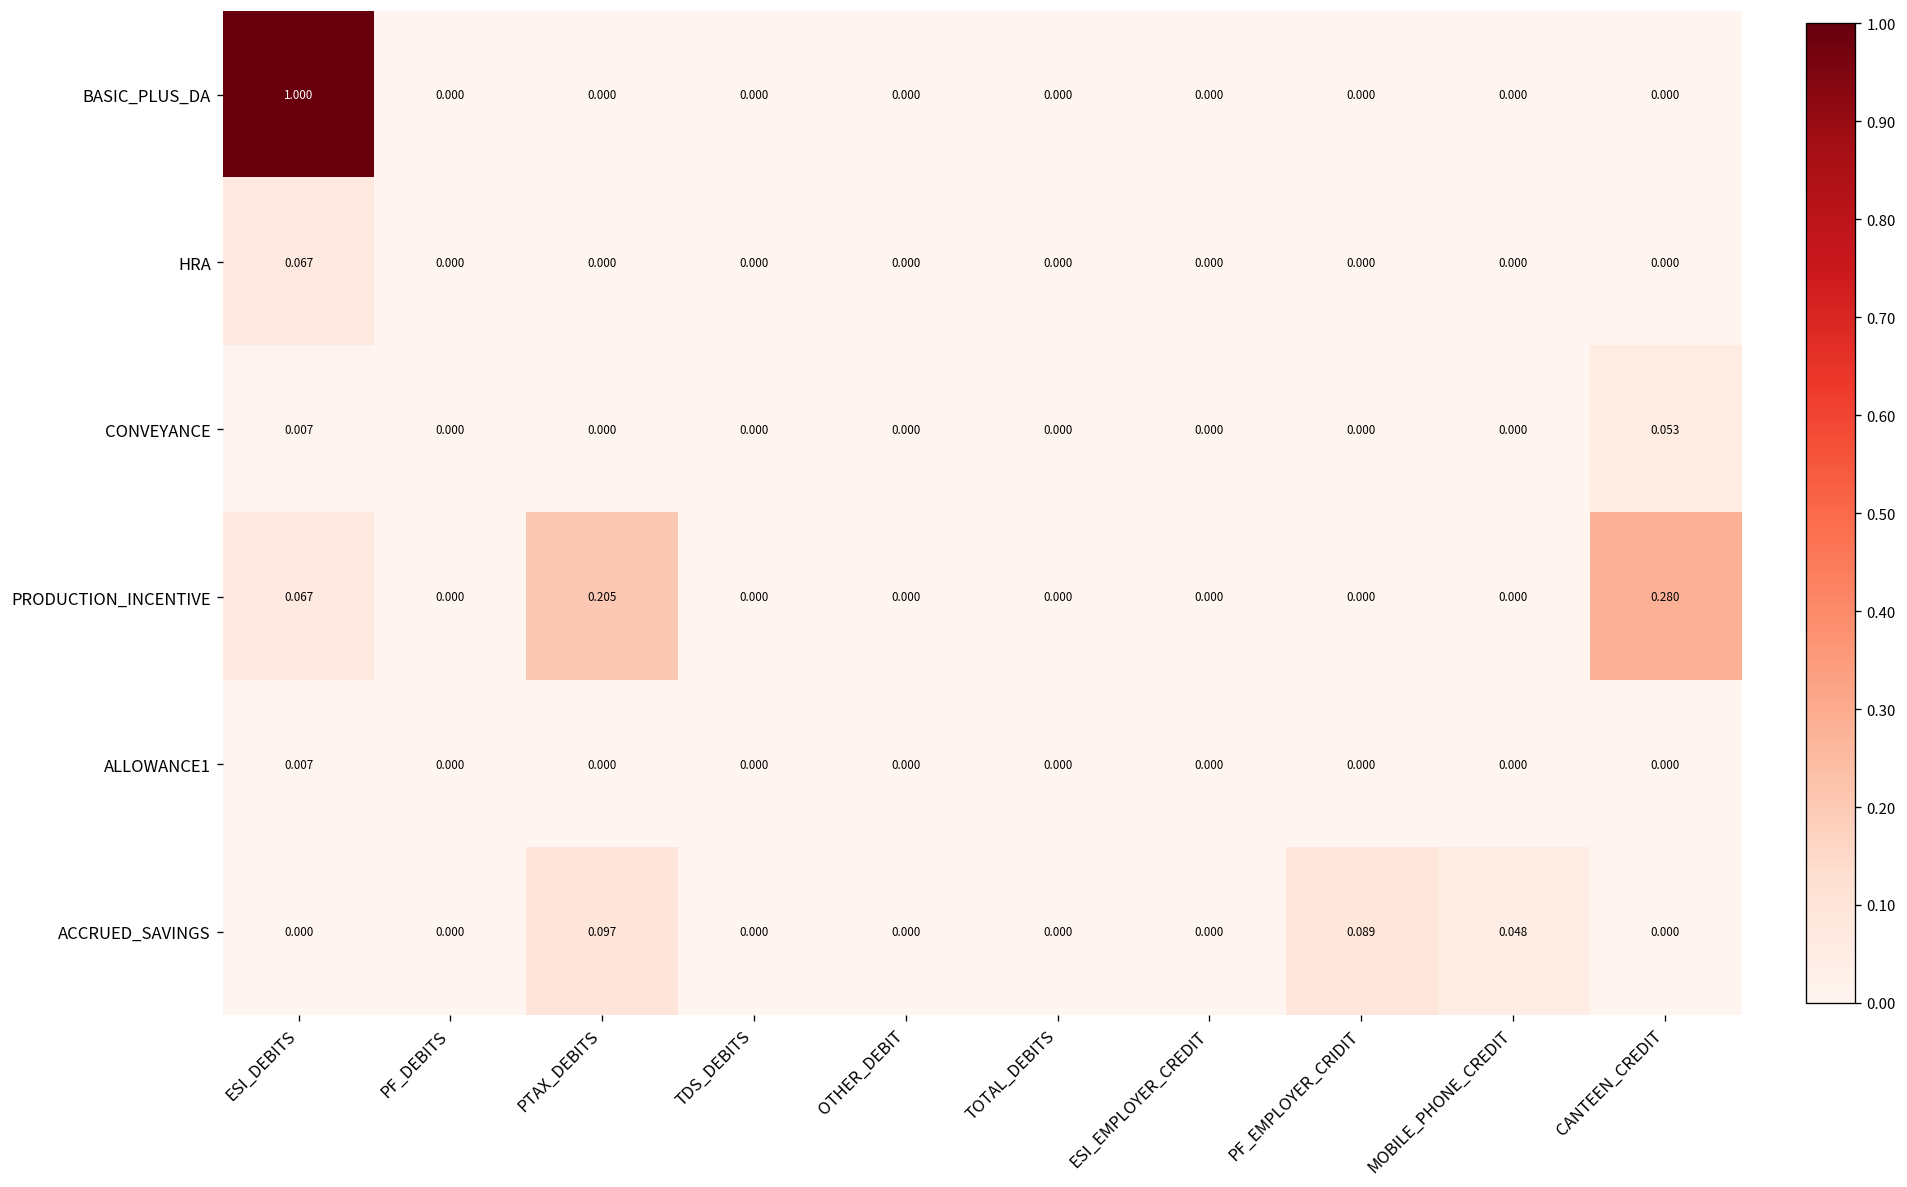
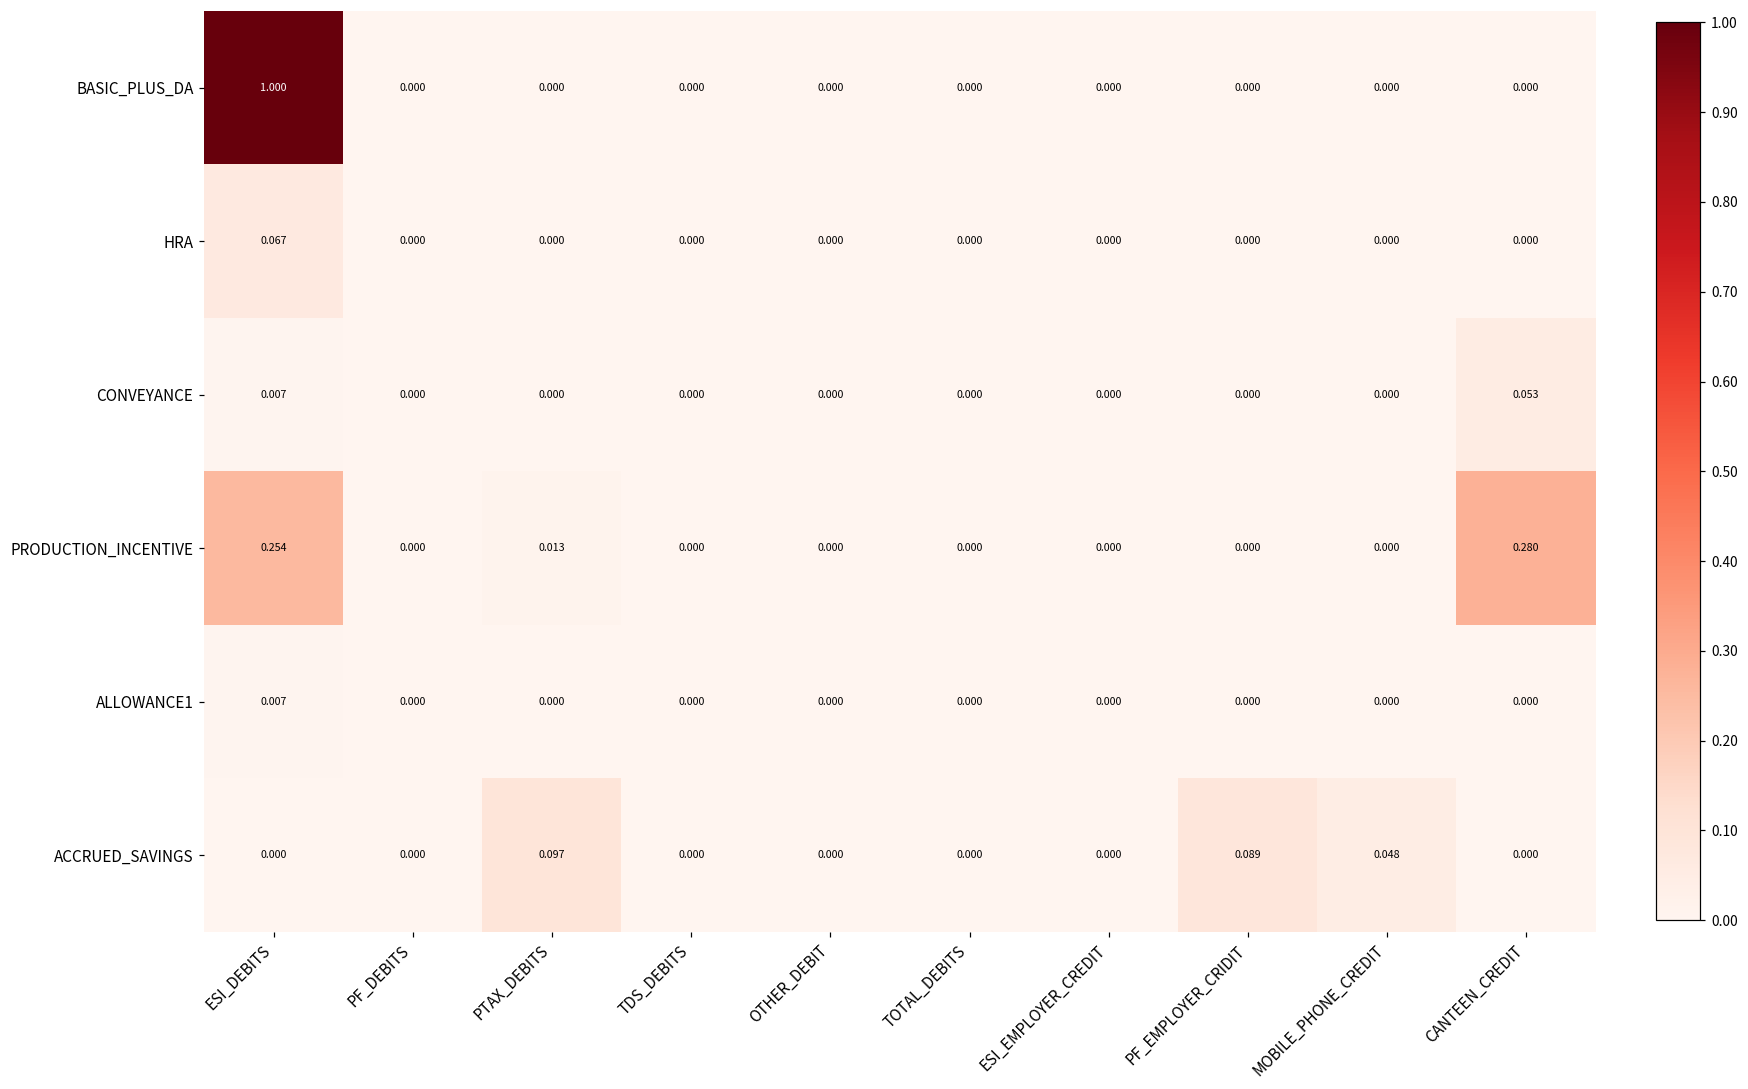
  {
    "BASIC_PLUS_DA": {
      "ESI_DEBITS": 1.000,
      "PF_DEBITS": 0.000,
      "PTAX_DEBITS": 0.000,
      "TDS_DEBITS": 0.000,
      "OTHER_DEBIT": 0.000,
      "TOTAL_DEBITS": 0.000,
      "ESI_EMPLOYER_CREDIT": 0.000,
      "PF_EMPLOYER_CRIDIT": 0.000,
      "MOBILE_PHONE_CREDIT": 0.000,
      "CANTEEN_CREDIT": 0.000
    },
    "HRA": {
      "ESI_DEBITS": 0.067,
      "PF_DEBITS": 0.000,
      "PTAX_DEBITS": 0.000,
      "TDS_DEBITS": 0.000,
      "OTHER_DEBIT": 0.000,
      "TOTAL_DEBITS": 0.000,
      "ESI_EMPLOYER_CREDIT": 0.000,
      "PF_EMPLOYER_CRIDIT": 0.000,
      "MOBILE_PHONE_CREDIT": 0.000,
      "CANTEEN_CREDIT": 0.000
    },
    "CONVEYANCE": {
      "ESI_DEBITS": 0.007,
      "PF_DEBITS": 0.000,
      "PTAX_DEBITS": 0.000,
      "TDS_DEBITS": 0.000,
      "OTHER_DEBIT": 0.000,
      "TOTAL_DEBITS": 0.000,
      "ESI_EMPLOYER_CREDIT": 0.000,
      "PF_EMPLOYER_CRIDIT": 0.000,
      "MOBILE_PHONE_CREDIT": 0.000,
      "CANTEEN_CREDIT": 0.053
    },
    "PRODUCTION_INCENTIVE": {
-     "ESI_DEBITS": 0.067,
+     "ESI_DEBITS": 0.254,
      "PF_DEBITS": 0.000,
-     "PTAX_DEBITS": 0.205,
+     "PTAX_DEBITS": 0.013,
      "TDS_DEBITS": 0.000,
      "OTHER_DEBIT": 0.000,
      "TOTAL_DEBITS": 0.000,
      "ESI_EMPLOYER_CREDIT": 0.000,
      "PF_EMPLOYER_CRIDIT": 0.000,
      "MOBILE_PHONE_CREDIT": 0.000,
      "CANTEEN_CREDIT": 0.280
    },
    "ALLOWANCE1": {
      "ESI_DEBITS": 0.007,
      "PF_DEBITS": 0.000,
      "PTAX_DEBITS": 0.000,
      "TDS_DEBITS": 0.000,
      "OTHER_DEBIT": 0.000,
      "TOTAL_DEBITS": 0.000,
      "ESI_EMPLOYER_CREDIT": 0.000,
      "PF_EMPLOYER_CRIDIT": 0.000,
      "MOBILE_PHONE_CREDIT": 0.000,
      "CANTEEN_CREDIT": 0.000
    },
    "ACCRUED_SAVINGS": {
      "ESI_DEBITS": 0.000,
      "PF_DEBITS": 0.000,
      "PTAX_DEBITS": 0.097,
      "TDS_DEBITS": 0.000,
      "OTHER_DEBIT": 0.000,
      "TOTAL_DEBITS": 0.000,
      "ESI_EMPLOYER_CREDIT": 0.000,
      "PF_EMPLOYER_CRIDIT": 0.089,
      "MOBILE_PHONE_CREDIT": 0.048,
      "CANTEEN_CREDIT": 0.000
    }
  }
